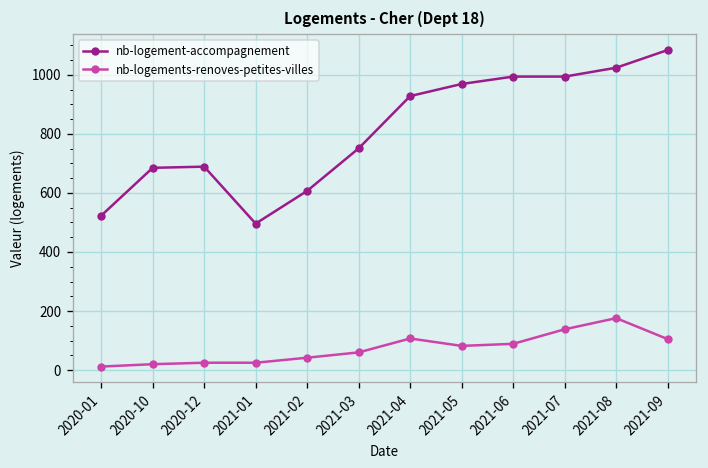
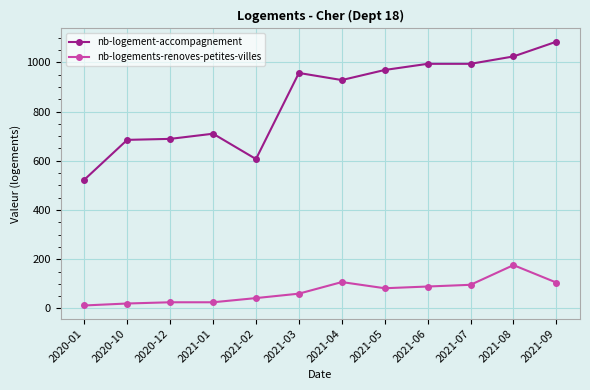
  {
    "nb-logement-accompagnement": {
      "2020-01": 520,
      "2020-10": 690,
      "2020-12": 690,
-     "2021-01": 500,
+     "2021-01": 710,
      "2021-02": 610,
-     "2021-03": 750,
+     "2021-03": 960,
      "2021-04": 930,
      "2021-05": 970,
      "2021-06": 990,
      "2021-07": 990,
      "2021-08": 1020,
      "2021-09": 1080
    },
    "nb-logements-renoves-petites-villes": {
      "2020-01": 10,
      "2020-10": 20,
      "2020-12": 30,
      "2021-01": 30,
      "2021-02": 40,
      "2021-03": 60,
      "2021-04": 110,
      "2021-05": 80,
      "2021-06": 90,
-     "2021-07": 140,
+     "2021-07": 100,
      "2021-08": 180,
      "2021-09": 110
    }
  }
